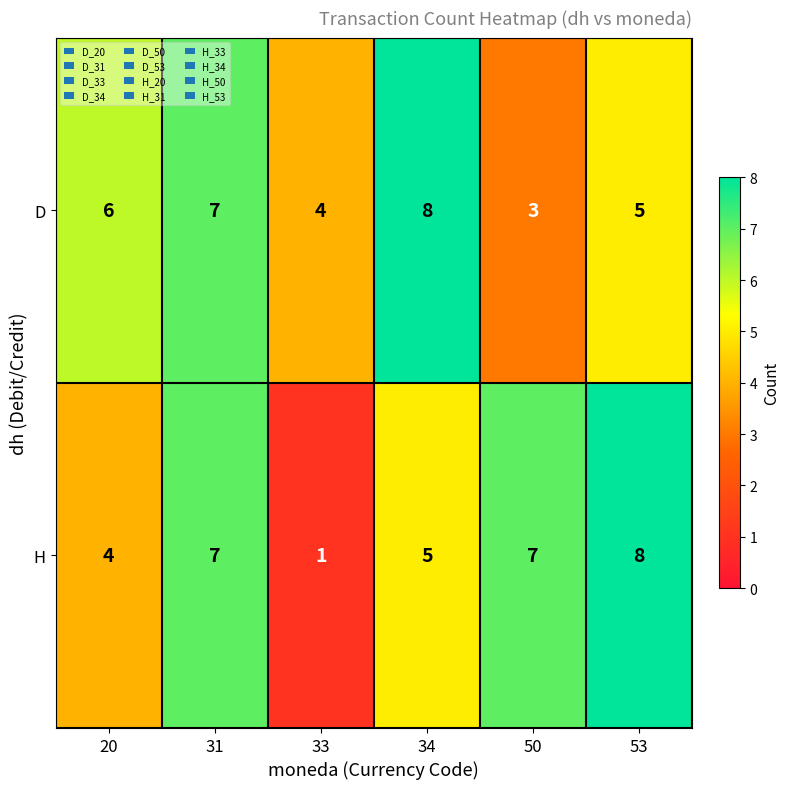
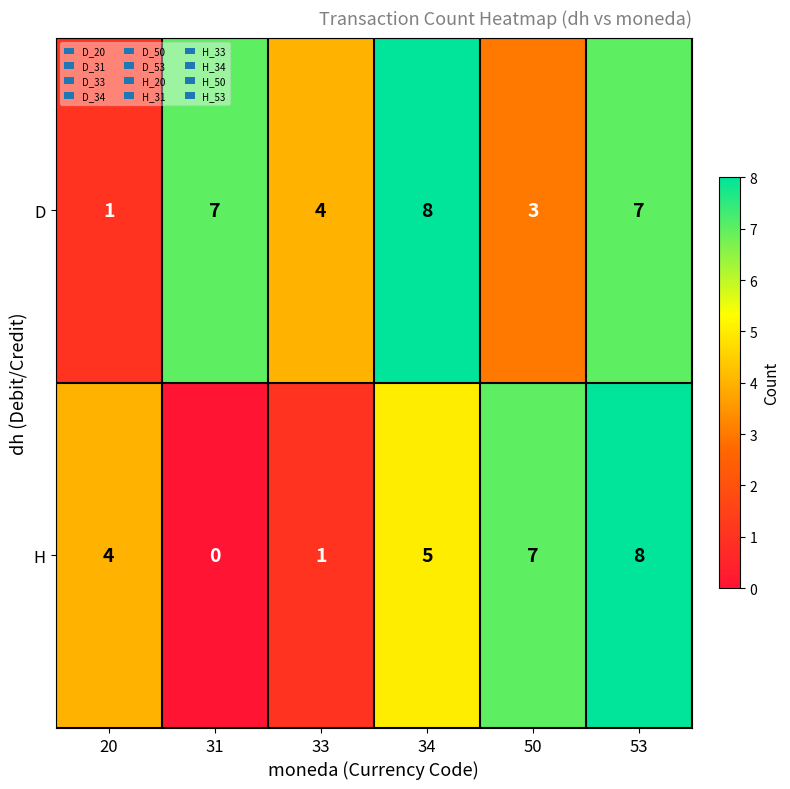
  {
    "D": {
-     "20": 6,
+     "20": 1,
      "31": 7,
      "33": 4,
      "34": 8,
      "50": 3,
-     "53": 5
+     "53": 7
    },
    "H": {
      "20": 4,
-     "31": 7,
+     "31": 0,
      "33": 1,
      "34": 5,
      "50": 7,
      "53": 8
    }
  }
